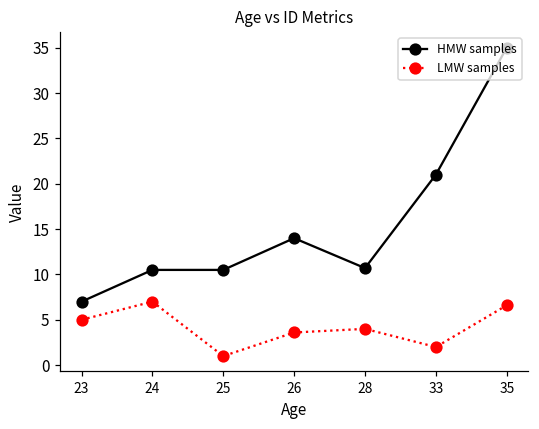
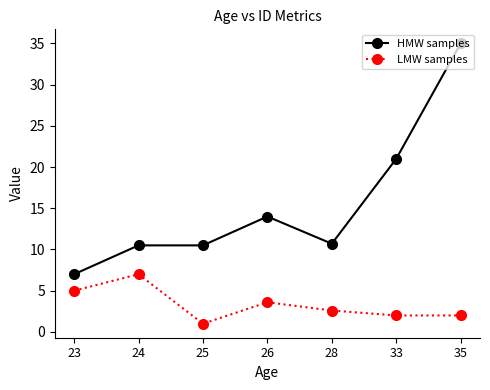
  {
    "HMW samples": {
      "23": 7,
      "24": 11,
      "25": 11,
      "26": 14,
      "28": 11,
      "33": 21
    },
    "LMW samples": {
      "23": 5,
      "24": 7,
      "25": 1,
      "26": 4,
-     "28": 4,
+     "28": 3,
      "33": 2,
-     "35": 7
+     "35": 2
    }
  }
